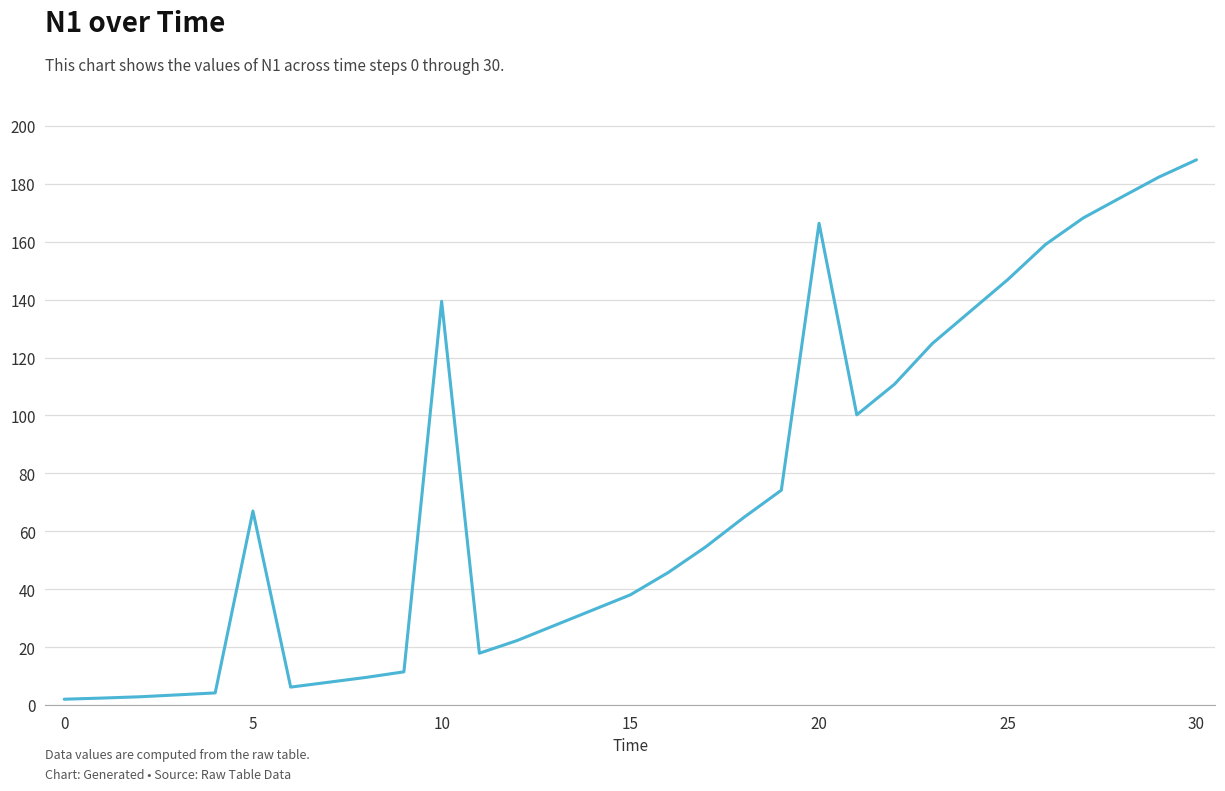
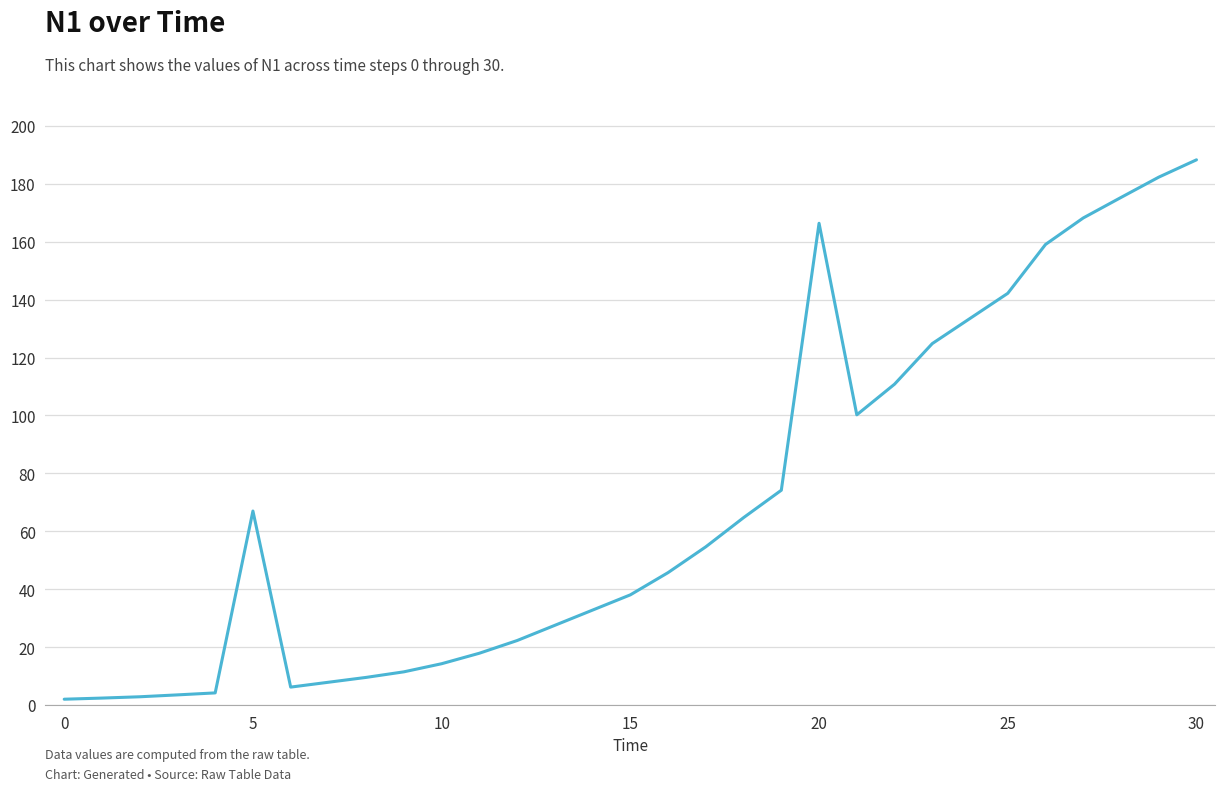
  {
    "0": 2,
    "5": 67,
-   "10": 139,
+   "10": 14,
    "15": 38,
    "20": 166,
-   "25": 147,
+   "25": 142,
    "30": 188
  }
